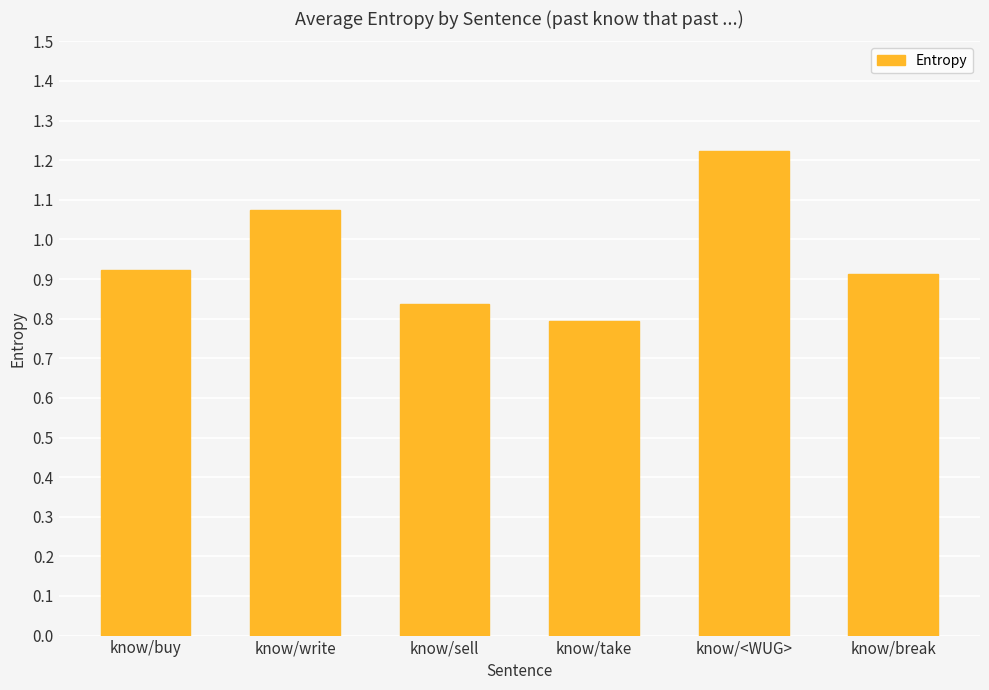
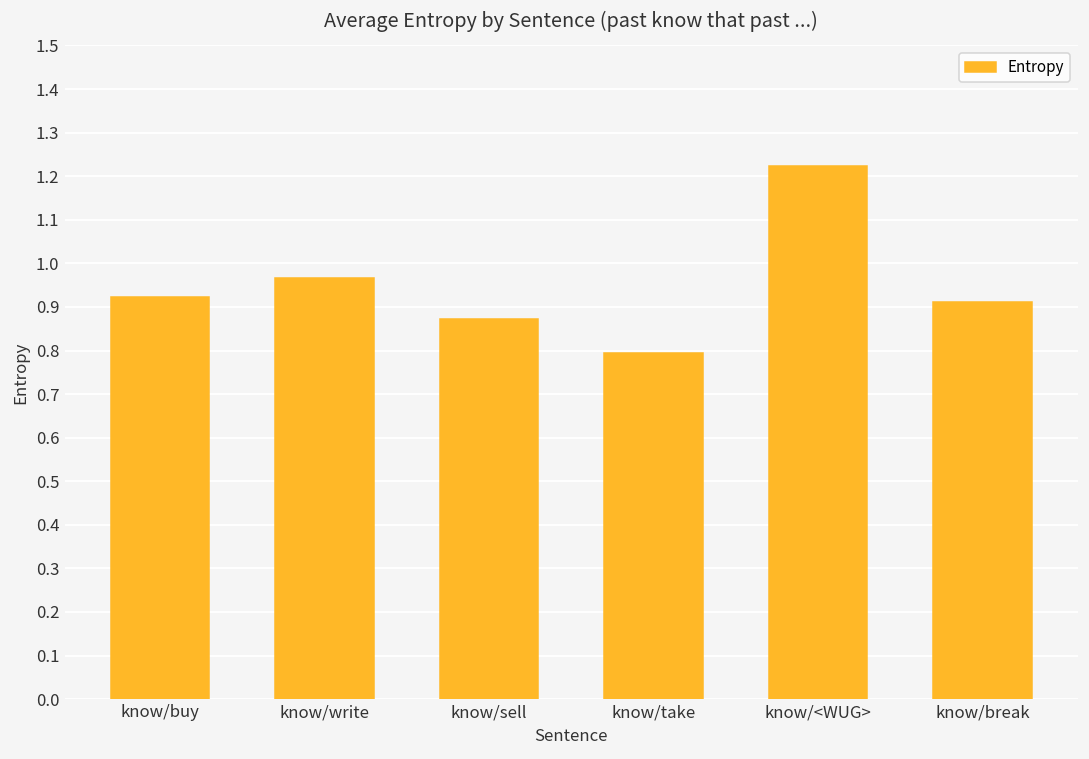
  {
    "know/buy": 0.92,
-   "know/write": 1.08,
-   "know/sell": 0.84,
+   "know/write": 0.97,
+   "know/sell": 0.87,
    "know/take": 0.79,
    "know/<WUG>": 1.22,
    "know/break": 0.91
  }
